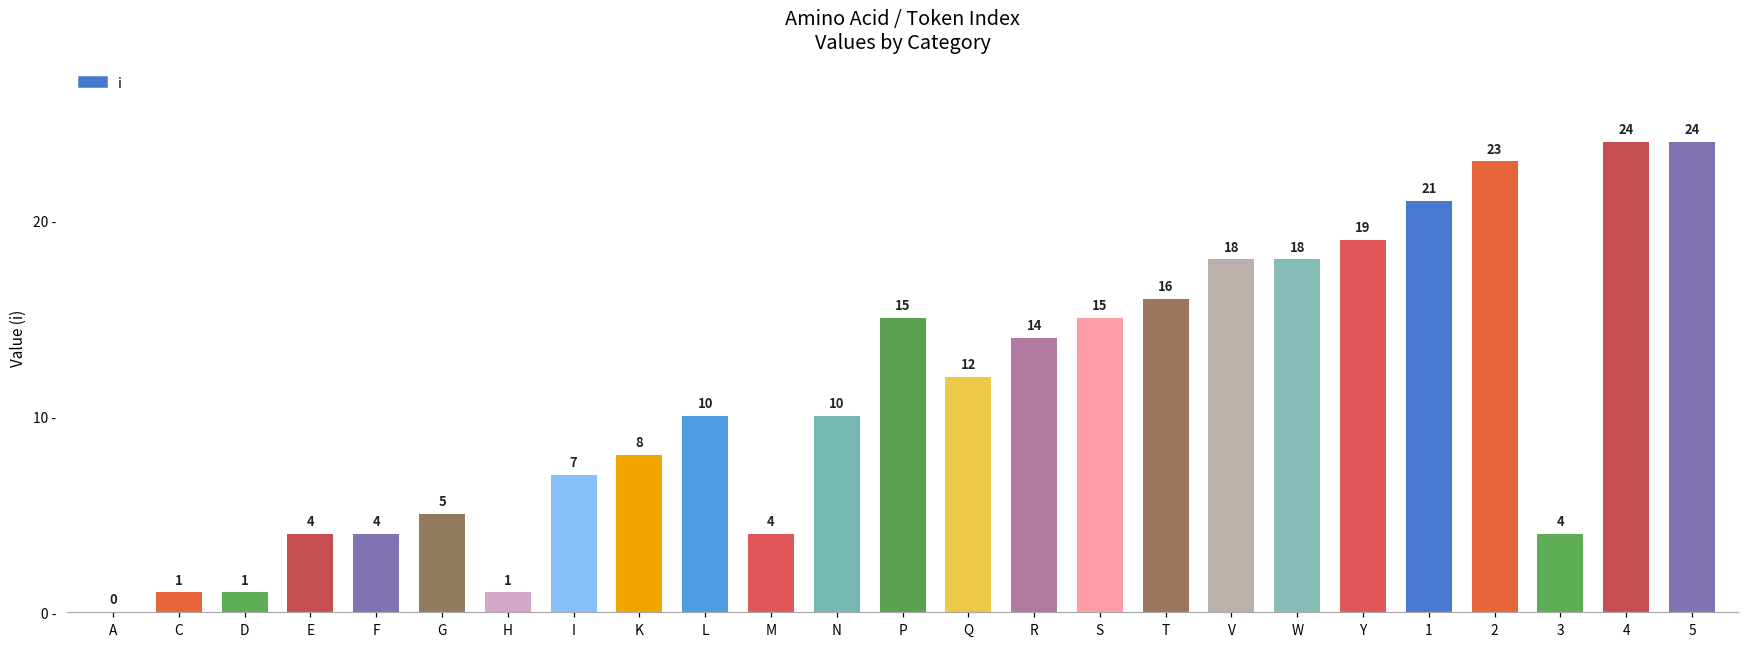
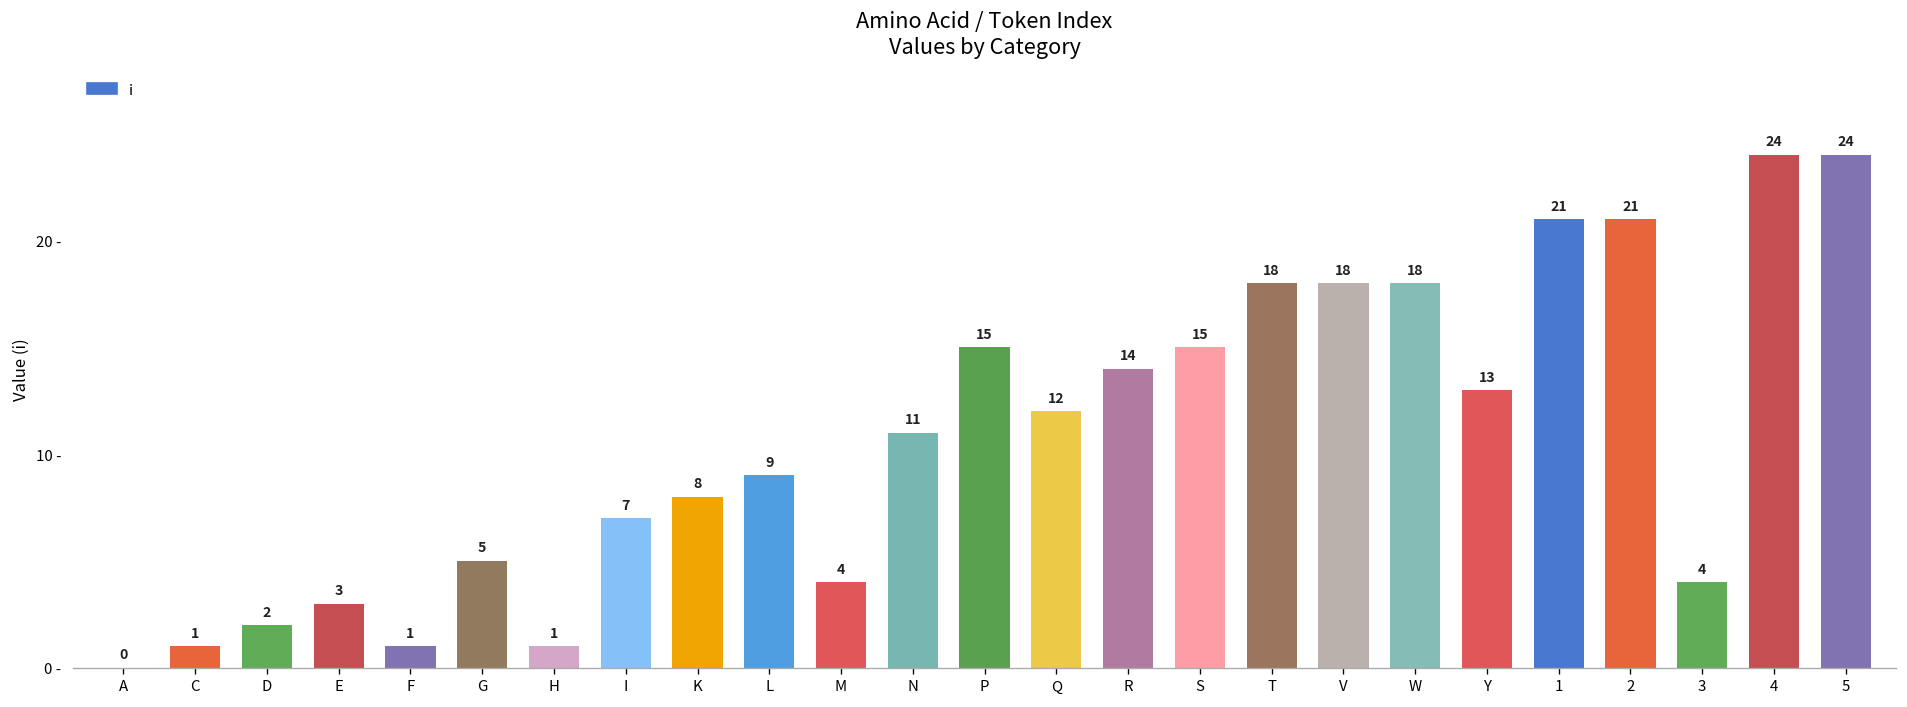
  {
    "A": 0,
    "C": 1,
-   "D": 1,
-   "E": 4,
-   "F": 4,
+   "D": 2,
+   "E": 3,
+   "F": 1,
    "G": 5,
    "H": 1,
    "I": 7,
    "K": 8,
-   "L": 10,
+   "L": 9,
    "M": 4,
-   "N": 10,
+   "N": 11,
    "P": 15,
    "Q": 12,
    "R": 14,
    "S": 15,
-   "T": 16,
+   "T": 18,
    "V": 18,
    "W": 18,
-   "Y": 19,
+   "Y": 13,
    "1": 21,
-   "2": 23,
+   "2": 21,
    "3": 4,
    "4": 24,
    "5": 24
  }
